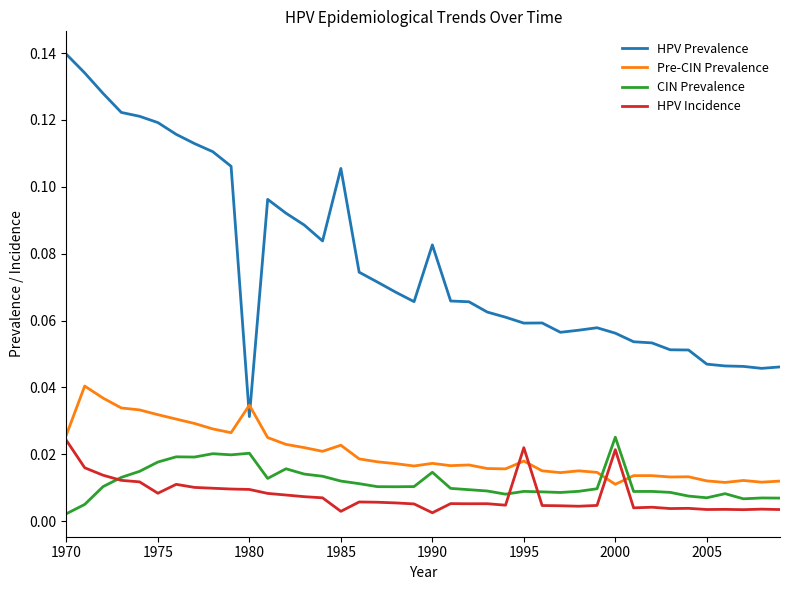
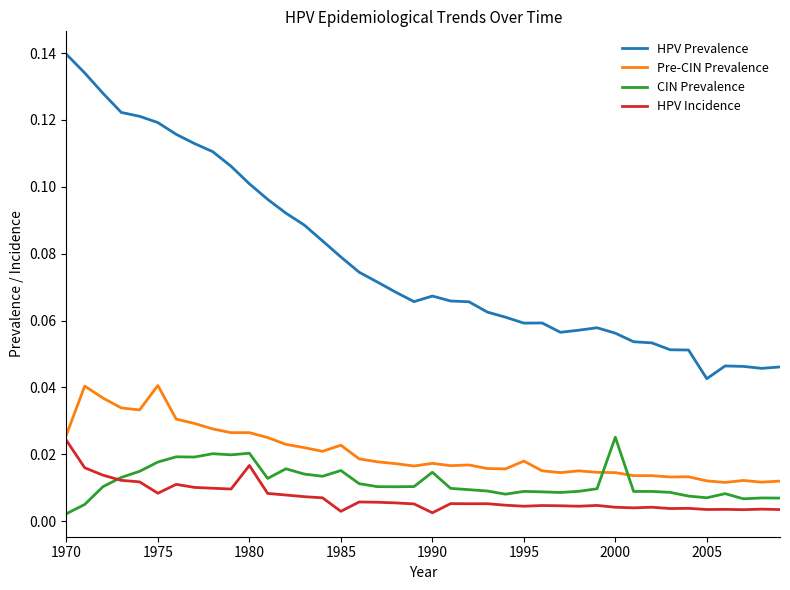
  {
    "HPV Prevalence": {
      "1970": 0.140,
      "1975": 0.119,
-     "1980": 0.031,
-     "1985": 0.105,
-     "1990": 0.083,
+     "1980": 0.101,
+     "1985": 0.079,
+     "1990": 0.067,
      "1995": 0.059,
      "2000": 0.056,
-     "2005": 0.047
+     "2005": 0.043
    },
    "Pre-CIN Prevalence": {
      "1970": 0.026,
-     "1975": 0.032,
-     "1980": 0.035,
+     "1975": 0.041,
+     "1980": 0.026,
      "1985": 0.023,
      "1990": 0.017,
      "1995": 0.018,
-     "2000": 0.011,
+     "2000": 0.014,
      "2005": 0.012
    },
    "CIN Prevalence": {
      "1970": 0.002,
      "1975": 0.018,
      "1980": 0.020,
-     "1985": 0.012,
+     "1985": 0.015,
      "1990": 0.015,
      "1995": 0.009,
      "2000": 0.025,
      "2005": 0.007
    },
    "HPV Incidence": {
      "1970": 0.024,
      "1975": 0.008,
-     "1980": 0.009,
+     "1980": 0.017,
      "1985": 0.003,
      "1990": 0.002,
-     "1995": 0.022,
-     "2000": 0.021,
+     "1995": 0.004,
+     "2000": 0.004,
      "2005": 0.003
    }
  }
